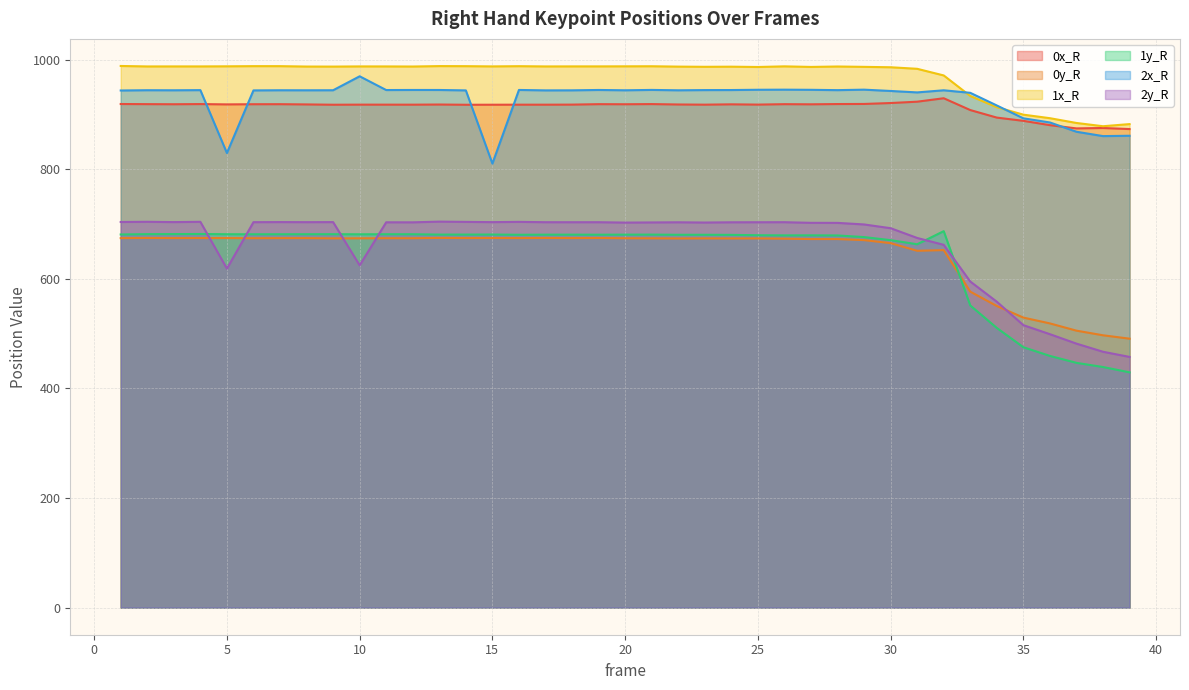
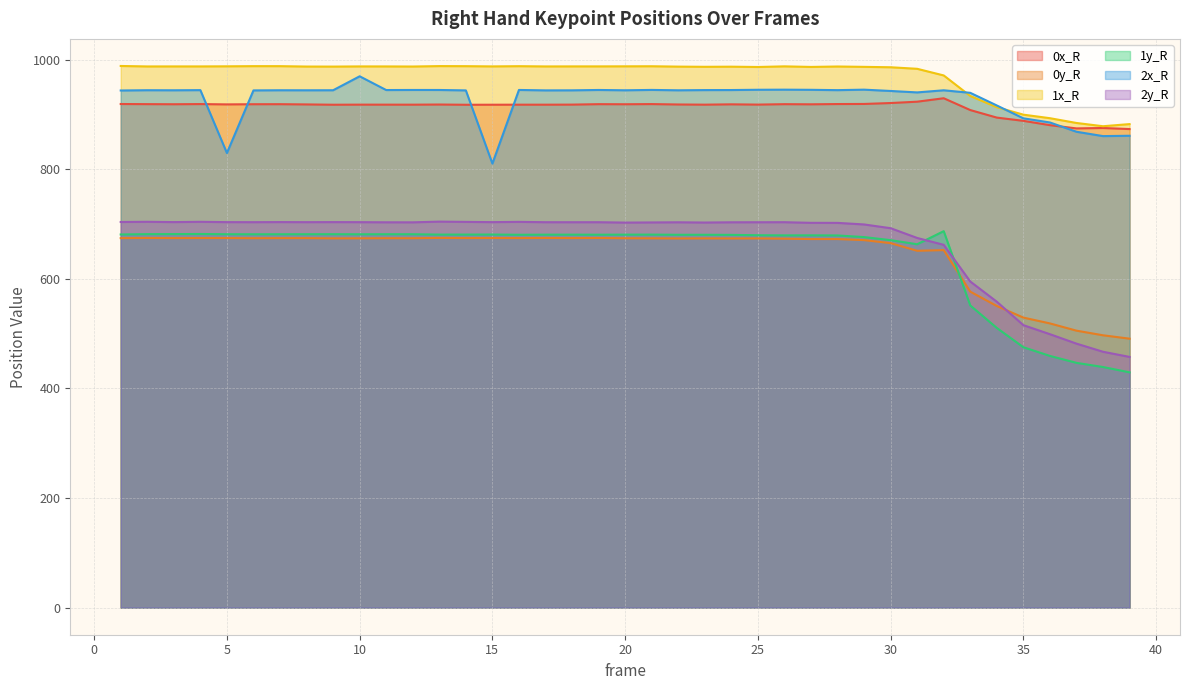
  {
    "1y_R": {
      "5": 680,
      "10": 680,
      "15": 680,
      "20": 680,
      "25": 680,
      "30": 670,
      "35": 480
    },
    "2x_R": {
      "5": 830,
      "10": 970,
      "15": 810,
      "20": 940,
      "25": 950,
      "30": 940
    },
    "2y_R": {
-     "5": 620,
-     "10": 620,
+     "5": 700,
+     "10": 700,
      "15": 700,
      "20": 700,
      "25": 700,
      "30": 690,
      "35": 520
    }
  }
